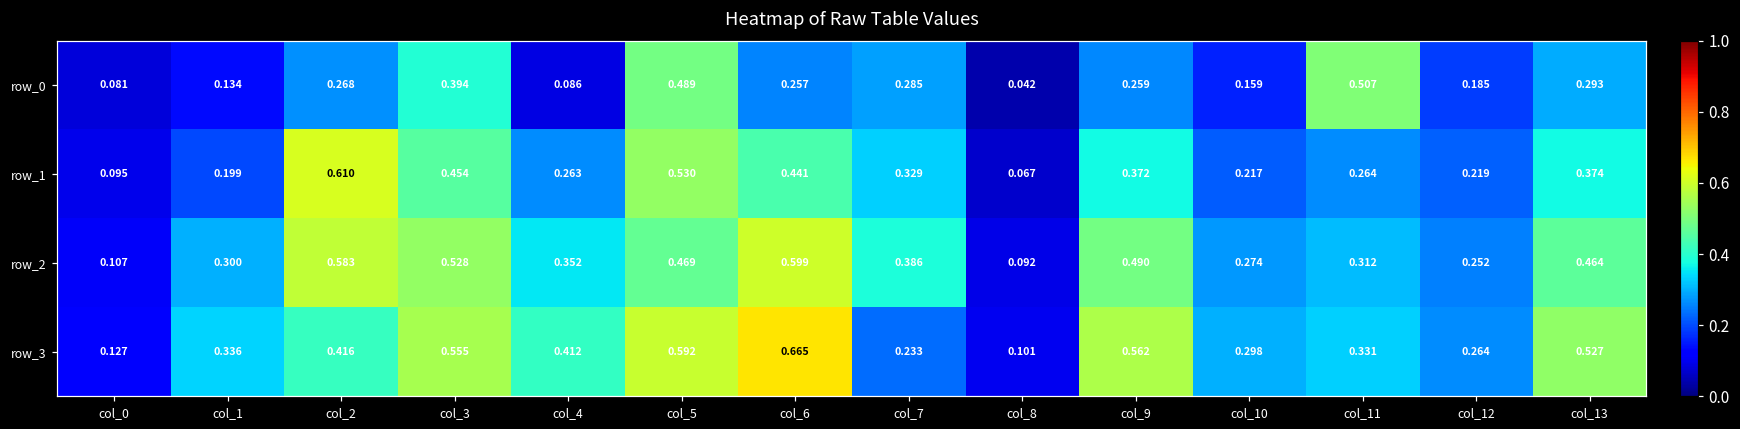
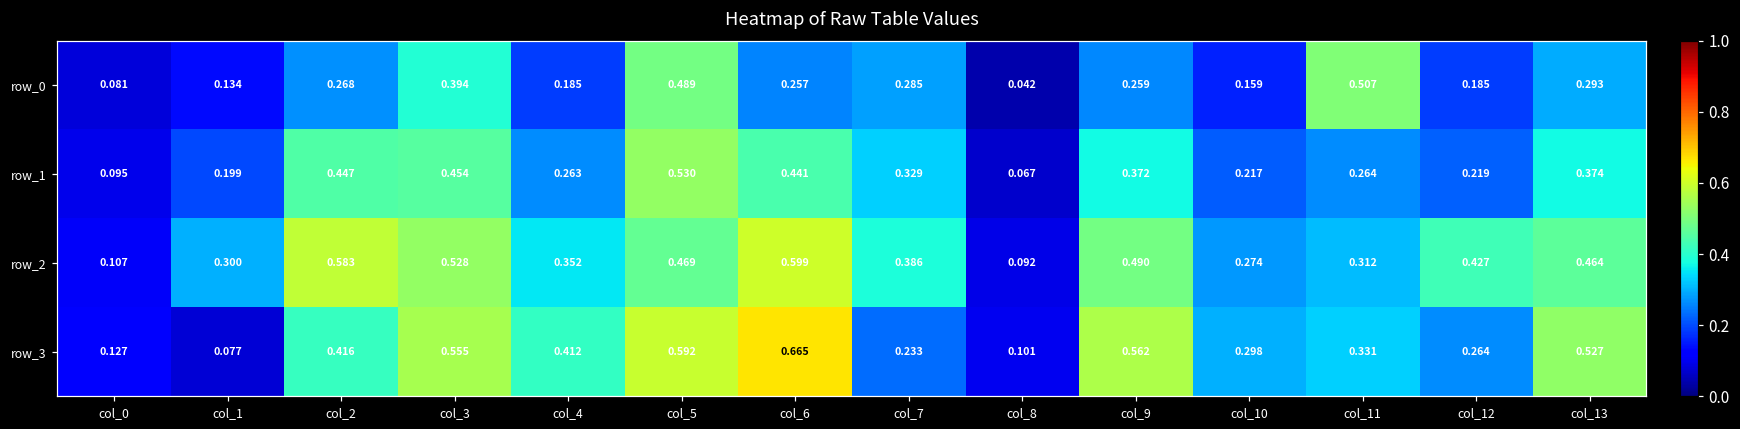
  {
    "row_0": {
      "col_0": 0.081,
      "col_1": 0.134,
      "col_2": 0.268,
      "col_3": 0.394,
-     "col_4": 0.086,
+     "col_4": 0.185,
      "col_5": 0.489,
      "col_6": 0.257,
      "col_7": 0.285,
      "col_8": 0.042,
      "col_9": 0.259,
      "col_10": 0.159,
      "col_11": 0.507,
      "col_12": 0.185,
      "col_13": 0.293
    },
    "row_1": {
      "col_0": 0.095,
      "col_1": 0.199,
-     "col_2": 0.610,
+     "col_2": 0.447,
      "col_3": 0.454,
      "col_4": 0.263,
      "col_5": 0.530,
      "col_6": 0.441,
      "col_7": 0.329,
      "col_8": 0.067,
      "col_9": 0.372,
      "col_10": 0.217,
      "col_11": 0.264,
      "col_12": 0.219,
      "col_13": 0.374
    },
    "row_2": {
      "col_0": 0.107,
      "col_1": 0.300,
      "col_2": 0.583,
      "col_3": 0.528,
      "col_4": 0.352,
      "col_5": 0.469,
      "col_6": 0.599,
      "col_7": 0.386,
      "col_8": 0.092,
      "col_9": 0.490,
      "col_10": 0.274,
      "col_11": 0.312,
-     "col_12": 0.252,
+     "col_12": 0.427,
      "col_13": 0.464
    },
    "row_3": {
      "col_0": 0.127,
-     "col_1": 0.336,
+     "col_1": 0.077,
      "col_2": 0.416,
      "col_3": 0.555,
      "col_4": 0.412,
      "col_5": 0.592,
      "col_6": 0.665,
      "col_7": 0.233,
      "col_8": 0.101,
      "col_9": 0.562,
      "col_10": 0.298,
      "col_11": 0.331,
      "col_12": 0.264,
      "col_13": 0.527
    }
  }
